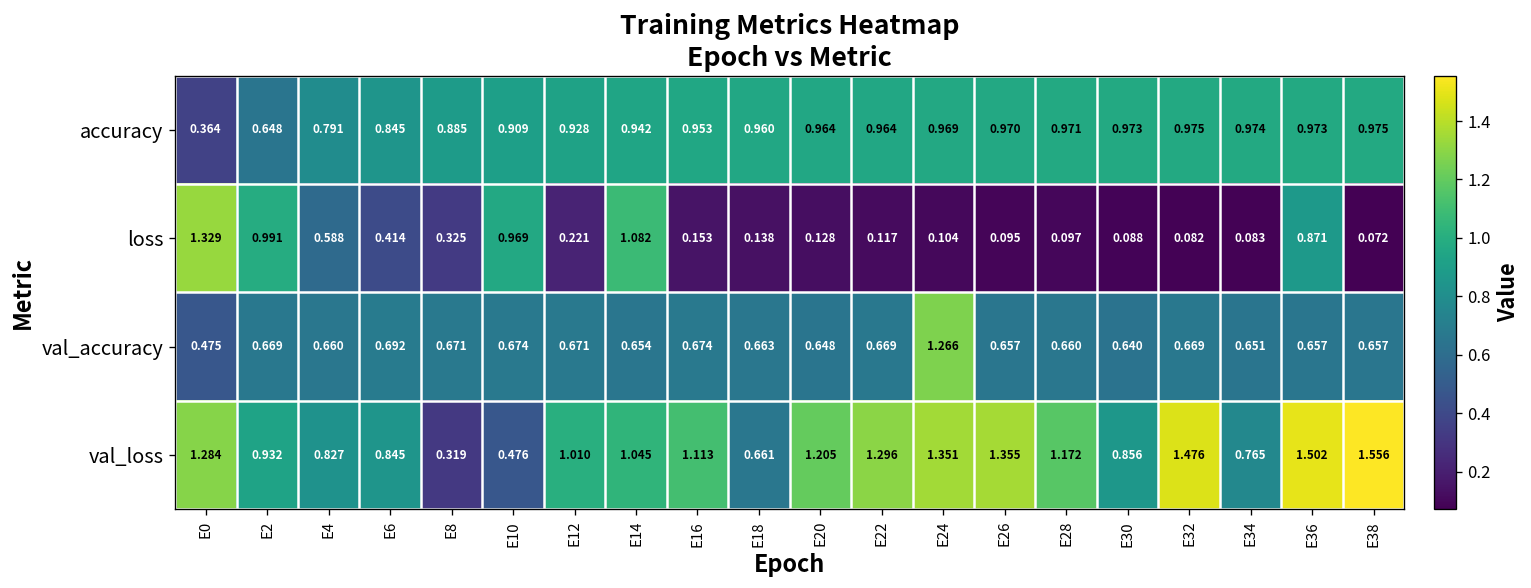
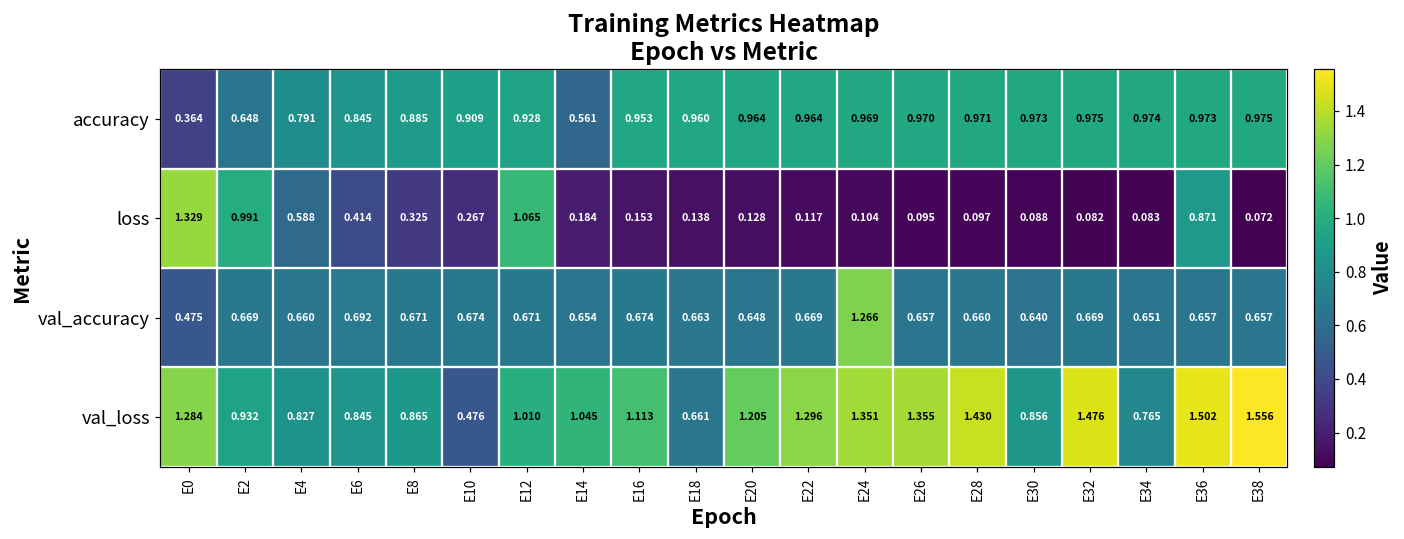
  {
    "accuracy": {
      "E0": 0.364,
      "E2": 0.648,
      "E4": 0.791,
      "E6": 0.845,
      "E8": 0.885,
      "E10": 0.909,
      "E12": 0.928,
-     "E14": 0.942,
+     "E14": 0.561,
      "E16": 0.953,
      "E18": 0.960,
      "E20": 0.964,
      "E22": 0.964,
      "E24": 0.969,
      "E26": 0.970,
      "E28": 0.971,
      "E30": 0.973,
      "E32": 0.975,
      "E34": 0.974,
      "E36": 0.973,
      "E38": 0.975
    },
    "loss": {
      "E0": 1.329,
      "E2": 0.991,
      "E4": 0.588,
      "E6": 0.414,
      "E8": 0.325,
-     "E10": 0.969,
-     "E12": 0.221,
-     "E14": 1.082,
+     "E10": 0.267,
+     "E12": 1.065,
+     "E14": 0.184,
      "E16": 0.153,
      "E18": 0.138,
      "E20": 0.128,
      "E22": 0.117,
      "E24": 0.104,
      "E26": 0.095,
      "E28": 0.097,
      "E30": 0.088,
      "E32": 0.082,
      "E34": 0.083,
      "E36": 0.871,
      "E38": 0.072
    },
    "val_accuracy": {
      "E0": 0.475,
      "E2": 0.669,
      "E4": 0.660,
      "E6": 0.692,
      "E8": 0.671,
      "E10": 0.674,
      "E12": 0.671,
      "E14": 0.654,
      "E16": 0.674,
      "E18": 0.663,
      "E20": 0.648,
      "E22": 0.669,
      "E24": 1.266,
      "E26": 0.657,
      "E28": 0.660,
      "E30": 0.640,
      "E32": 0.669,
      "E34": 0.651,
      "E36": 0.657,
      "E38": 0.657
    },
    "val_loss": {
      "E0": 1.284,
      "E2": 0.932,
      "E4": 0.827,
      "E6": 0.845,
-     "E8": 0.319,
+     "E8": 0.865,
      "E10": 0.476,
      "E12": 1.010,
      "E14": 1.045,
      "E16": 1.113,
      "E18": 0.661,
      "E20": 1.205,
      "E22": 1.296,
      "E24": 1.351,
      "E26": 1.355,
-     "E28": 1.172,
+     "E28": 1.430,
      "E30": 0.856,
      "E32": 1.476,
      "E34": 0.765,
      "E36": 1.502,
      "E38": 1.556
    }
  }
